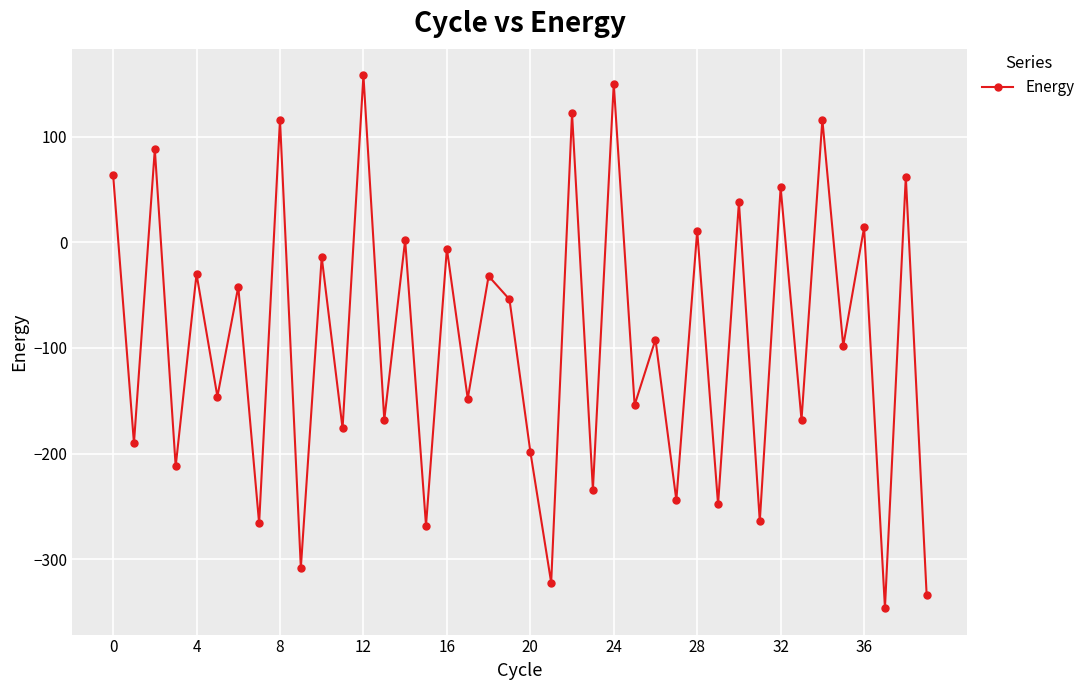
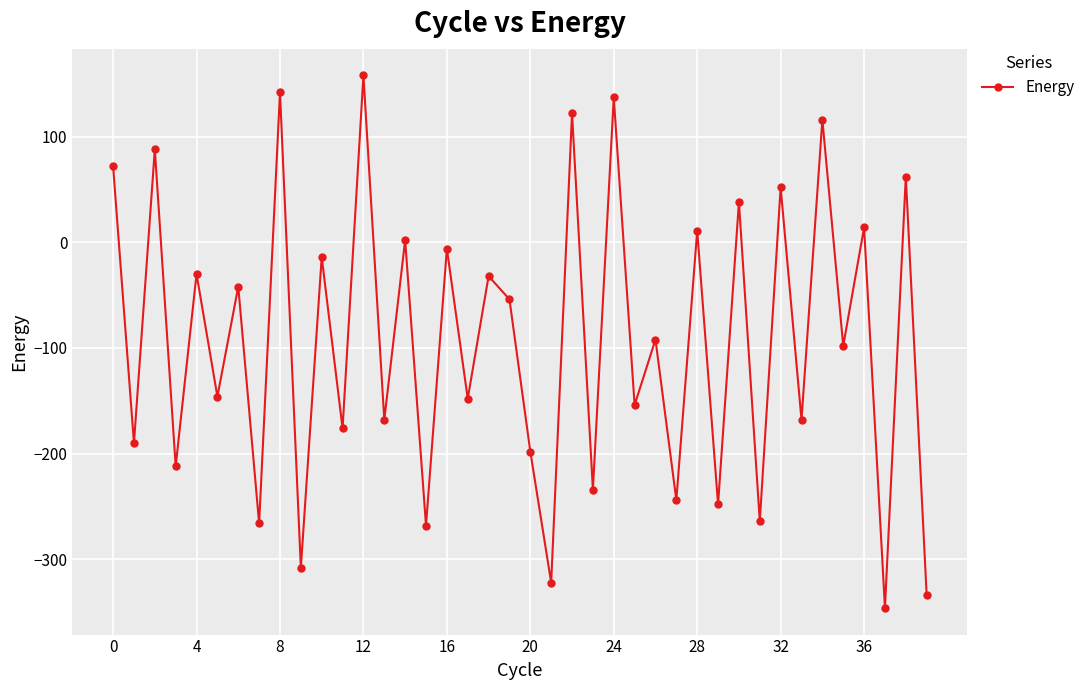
  {
-   "0": 64,
+   "0": 72,
    "4": -30,
-   "8": 116,
+   "8": 142,
    "12": 158,
    "16": -6,
    "20": -198,
-   "24": 150,
+   "24": 137,
    "28": 11,
    "32": 52,
    "36": 14
  }
